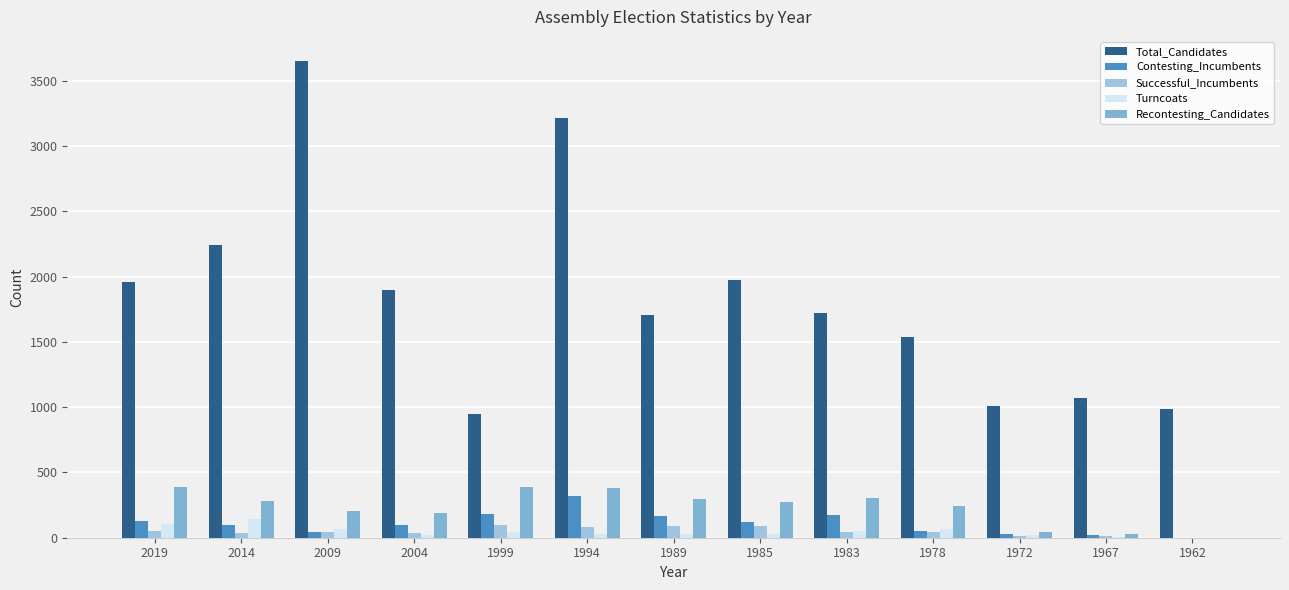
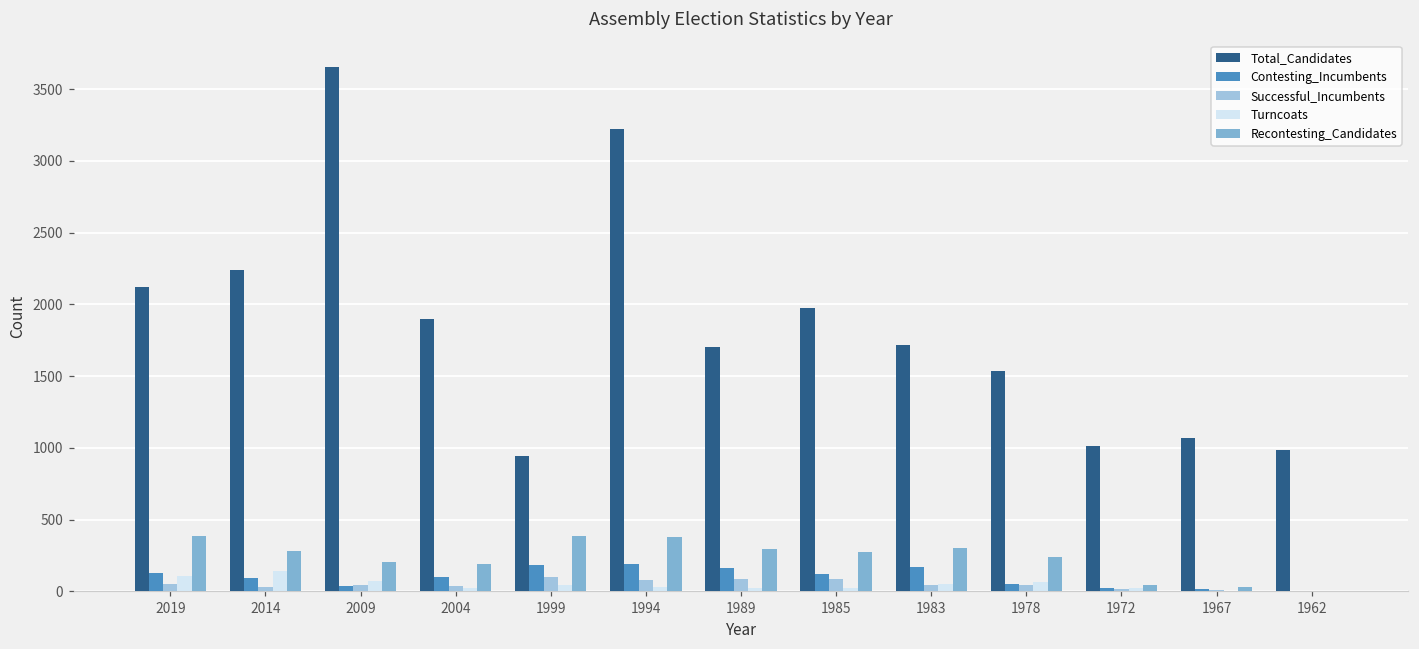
  {
    "Total_Candidates": {
-     "2019": 1960,
+     "2019": 2120,
      "2014": 2240,
      "2009": 3660,
      "2004": 1900,
      "1999": 950,
      "1994": 3220,
      "1989": 1700,
      "1985": 1970,
      "1983": 1720,
      "1978": 1540,
      "1972": 1010,
      "1967": 1070,
      "1962": 990
    },
    "Contesting_Incumbents": {
      "2019": 130,
      "2014": 90,
      "2009": 40,
      "2004": 100,
      "1999": 180,
-     "1994": 320,
+     "1994": 190,
      "1989": 170,
      "1985": 120,
      "1983": 170,
      "1978": 50,
      "1972": 30,
      "1962": 0
    },
    "Turncoats": {
      "2019": 110,
      "2014": 140,
      "2009": 70,
      "2004": 20,
      "1999": 40,
      "1994": 30,
      "1989": 30,
      "1985": 30,
      "1983": 50,
      "1978": 70,
      "1972": 20,
      "1962": 0
    }
  }
